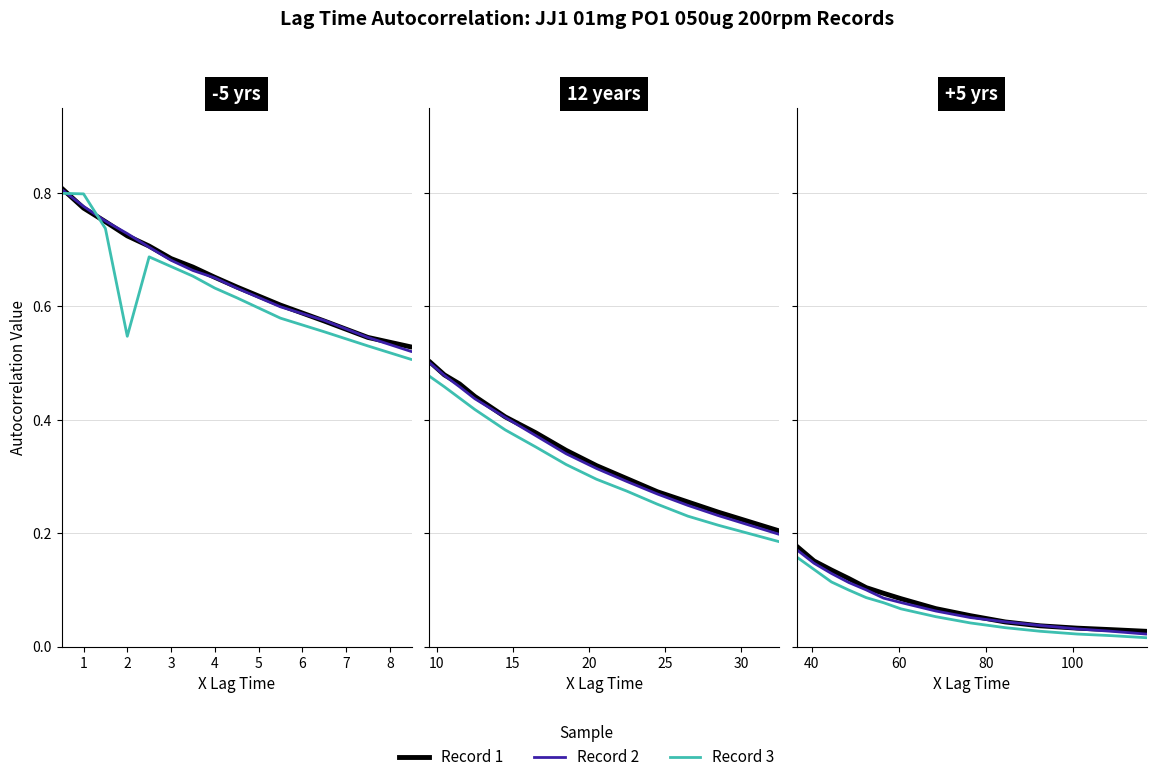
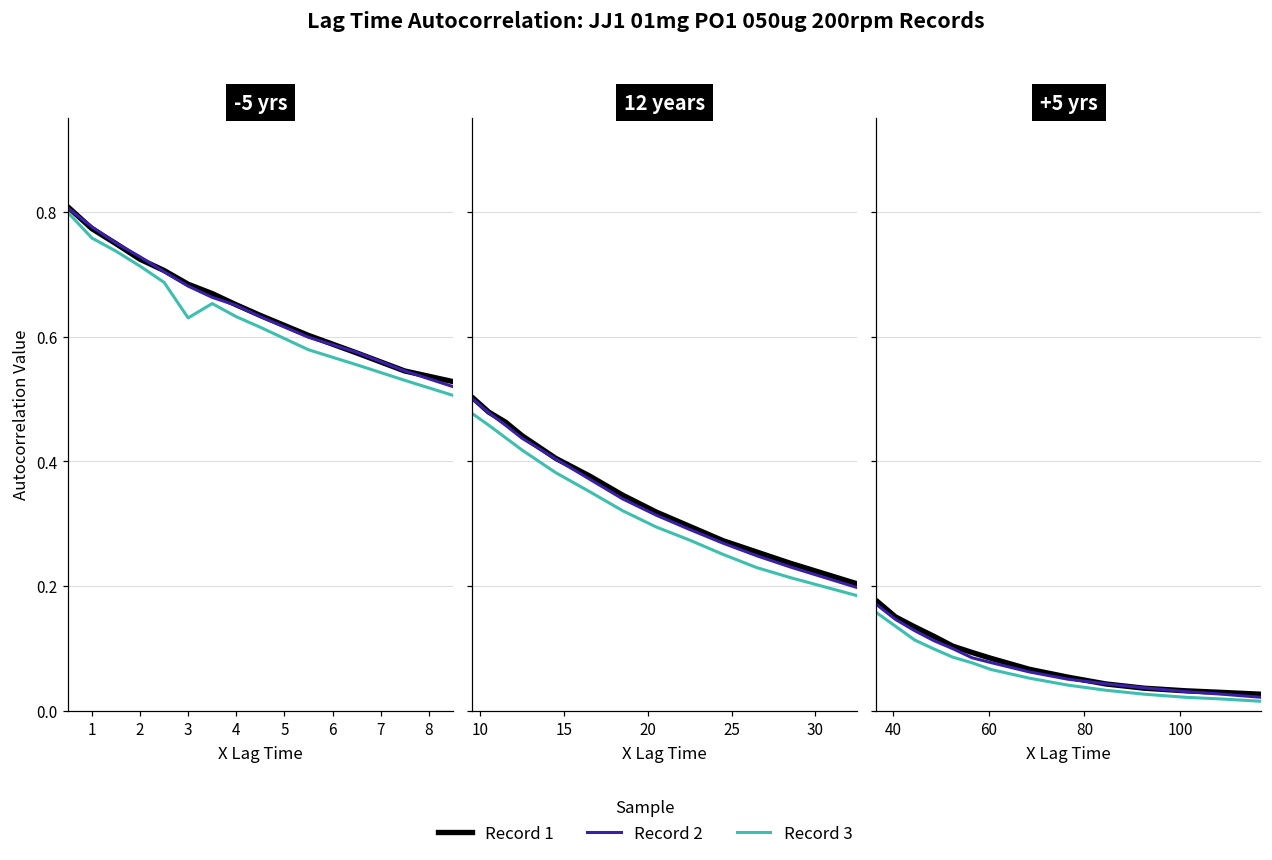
  {
    "-5 yrs": {
      "Record 3": {
-       "1": 0.80,
-       "2": 0.55,
-       "3": 0.67,
+       "1": 0.76,
+       "2": 0.71,
+       "3": 0.63,
        "4": 0.63
      }
    }
  }
